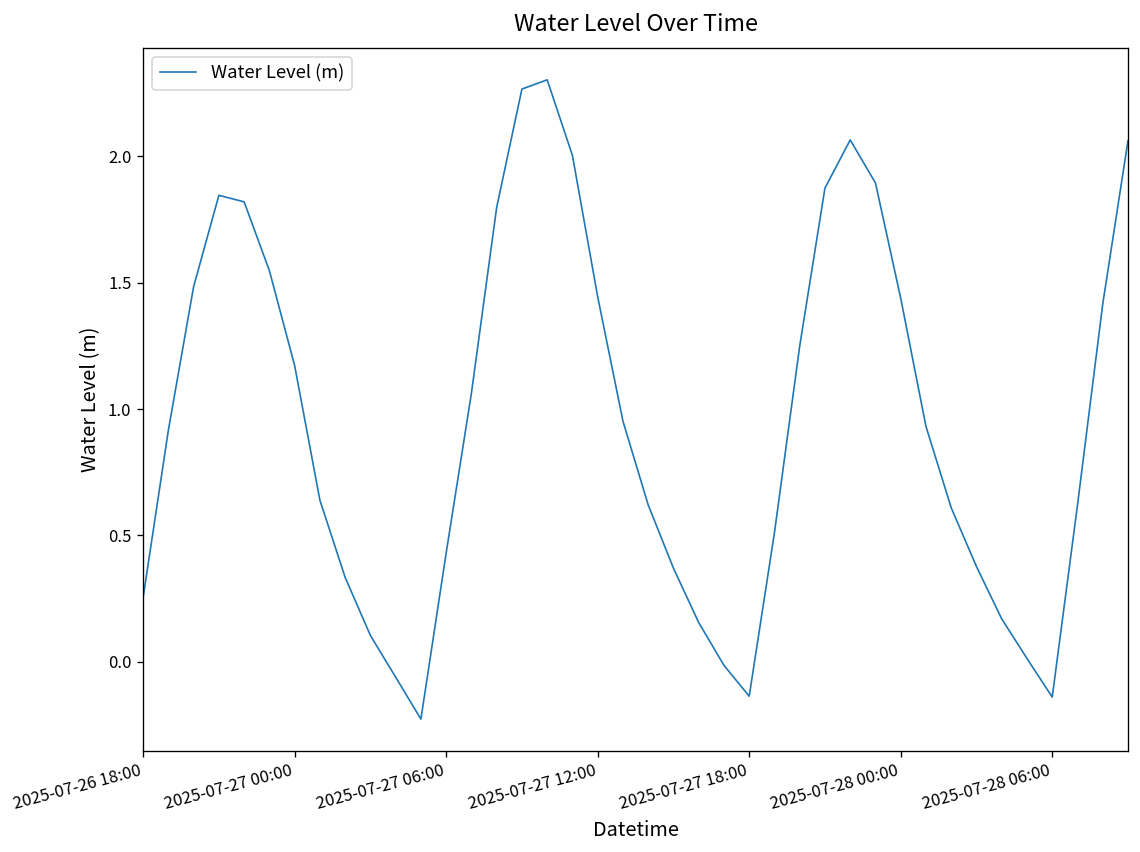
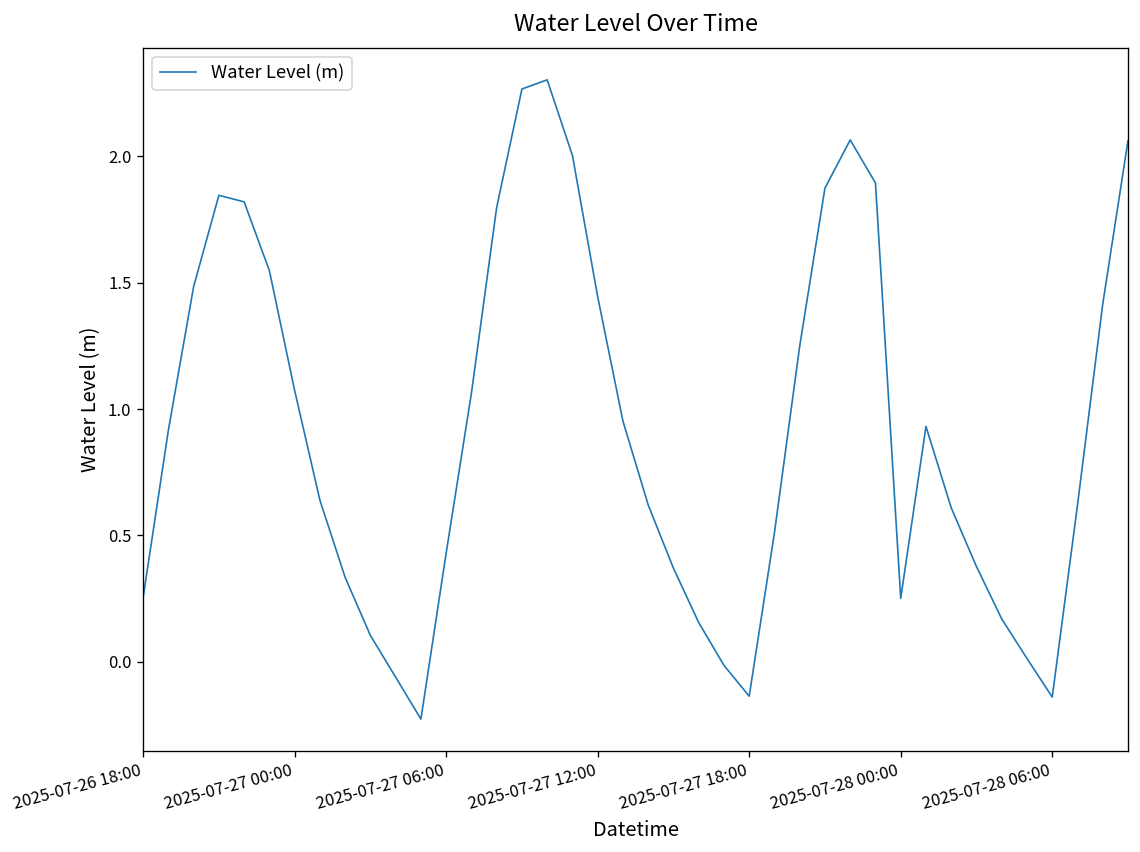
  {
    "2025-07-26 18:00": 0.25,
-   "2025-07-27 00:00": 1.17,
+   "2025-07-27 00:00": 1.07,
    "2025-07-27 06:00": 0.43,
    "2025-07-27 12:00": 1.44,
    "2025-07-27 18:00": -0.14,
-   "2025-07-28 00:00": 1.44,
+   "2025-07-28 00:00": 0.25,
    "2025-07-28 06:00": -0.14
  }
